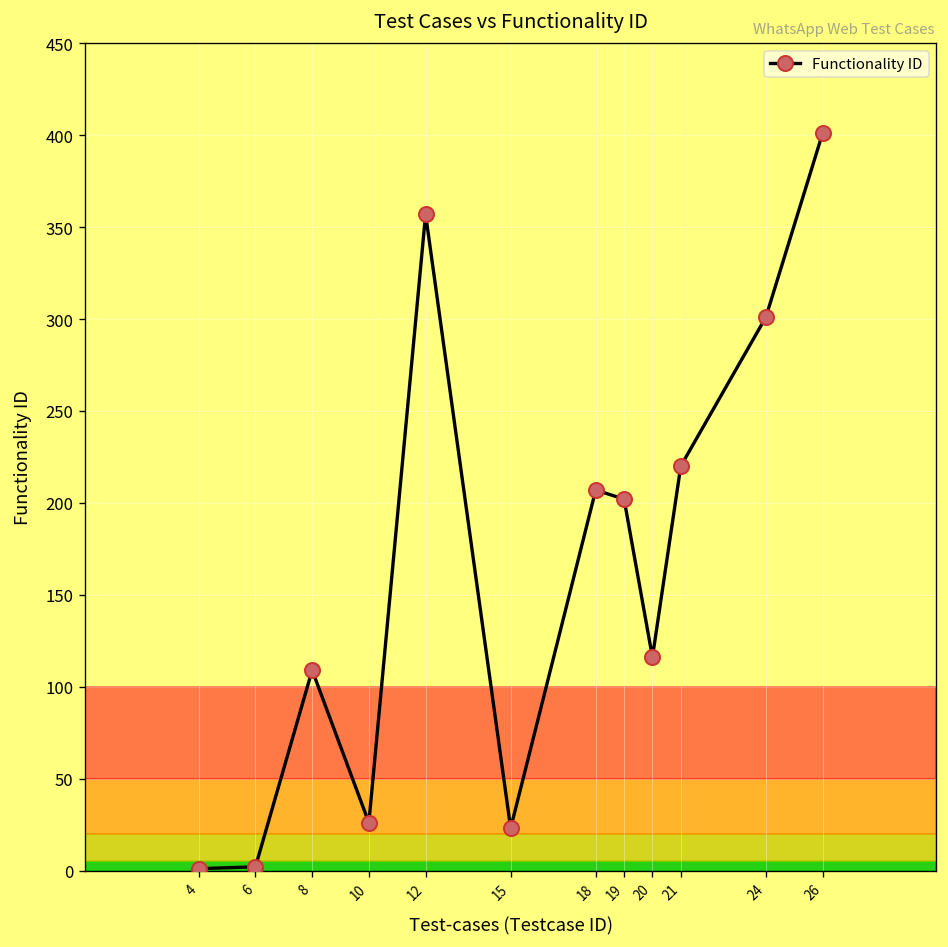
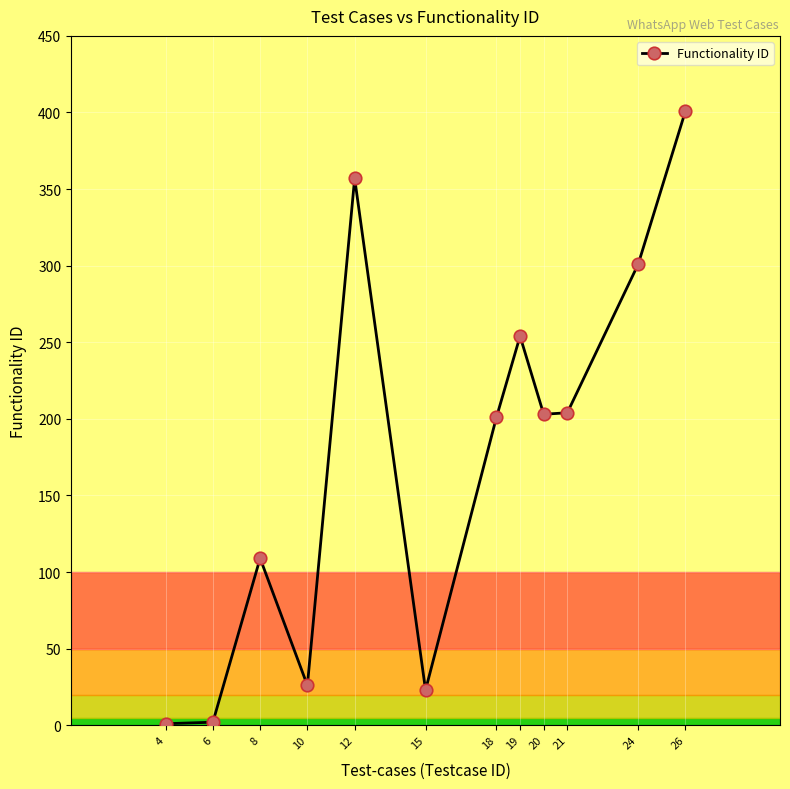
  {
    "4": 1,
    "6": 2,
    "8": 109,
    "10": 26,
    "12": 357,
    "15": 23,
-   "18": 207,
-   "19": 202,
-   "20": 116,
-   "21": 220,
+   "18": 201,
+   "19": 254,
+   "20": 203,
+   "21": 204,
    "24": 301,
    "26": 401
  }
